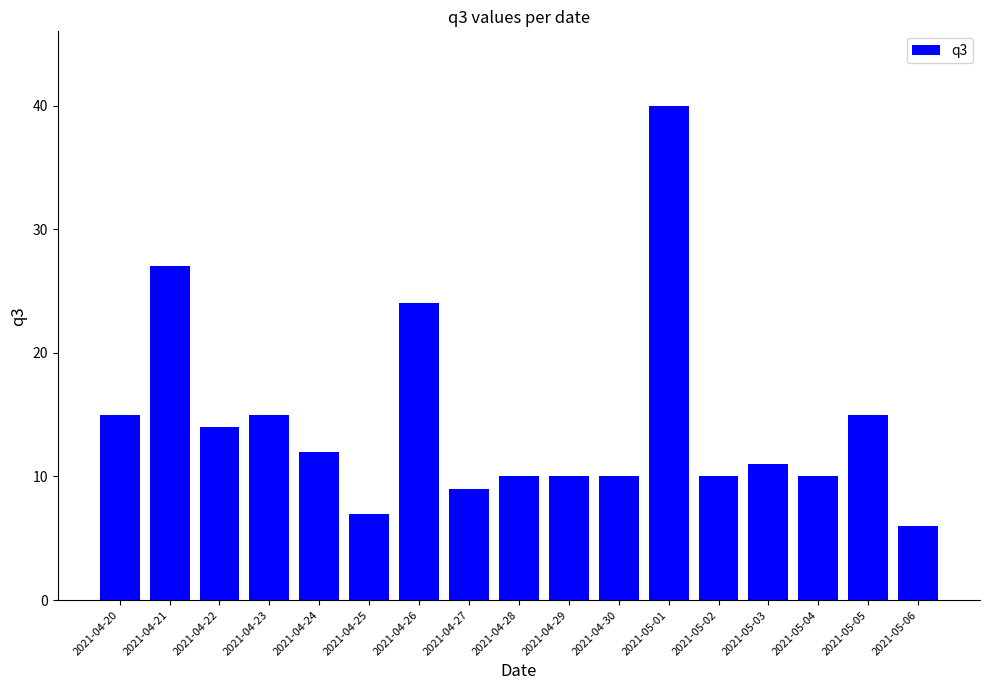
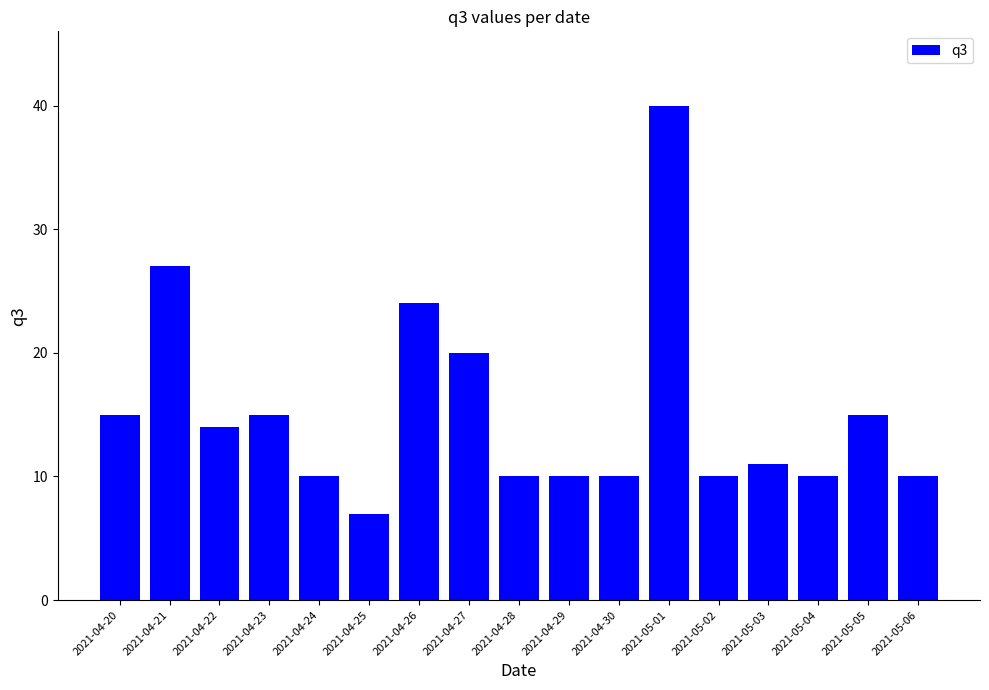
  {
    "2021-04-20": 15,
    "2021-04-21": 27,
    "2021-04-22": 14,
    "2021-04-23": 15,
-   "2021-04-24": 12,
+   "2021-04-24": 10,
    "2021-04-25": 7,
    "2021-04-26": 24,
-   "2021-04-27": 9,
+   "2021-04-27": 20,
    "2021-04-28": 10,
    "2021-04-29": 10,
    "2021-04-30": 10,
    "2021-05-01": 40,
    "2021-05-02": 10,
    "2021-05-03": 11,
    "2021-05-04": 10,
    "2021-05-05": 15,
-   "2021-05-06": 6
+   "2021-05-06": 10
  }
